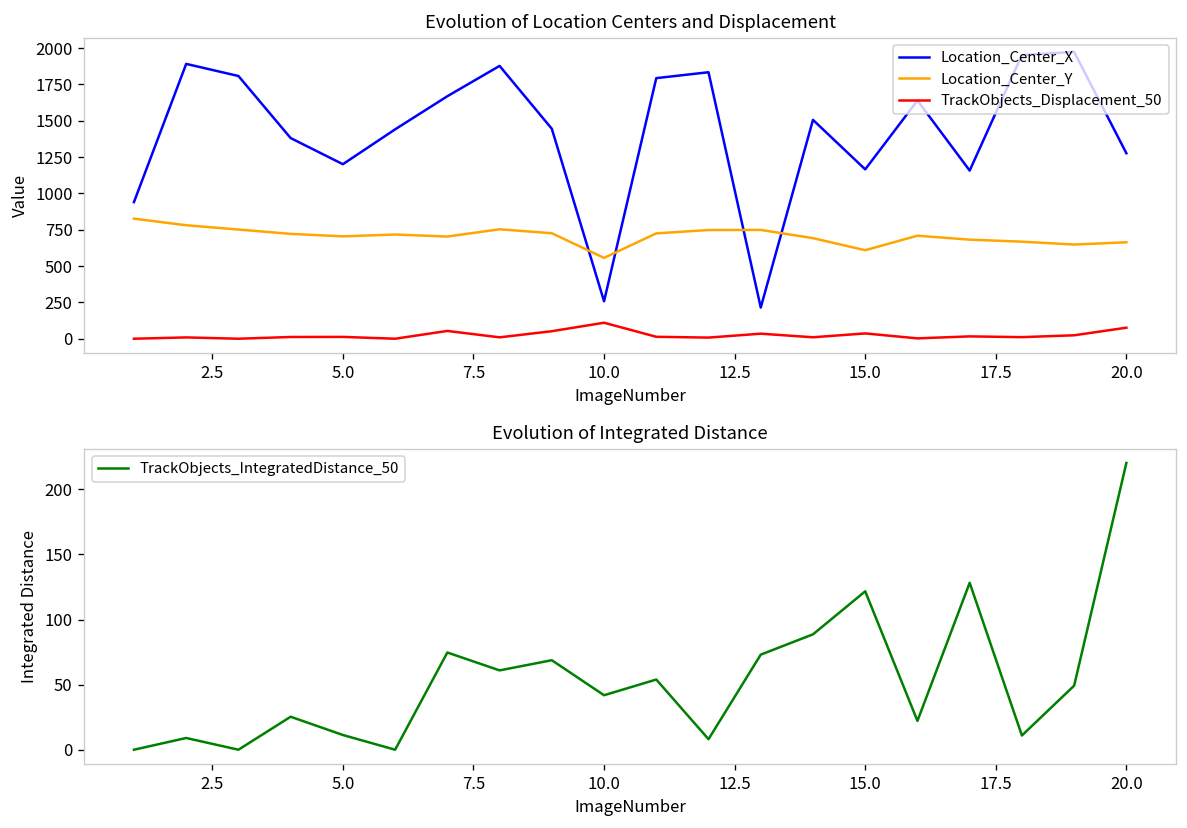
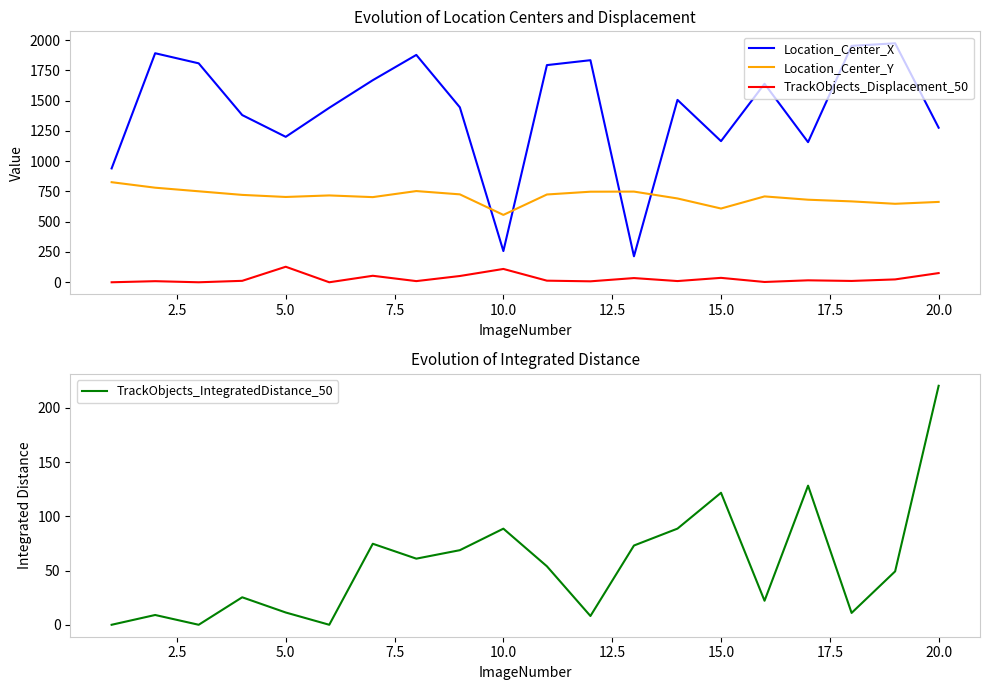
  {
    "Evolution of Location Centers and Displacement": {
      "Location_Center_X": {
        "5.0": 1200,
        "10.0": 260,
        "15.0": 1170,
        "20.0": 1280
      },
      "Location_Center_Y": {
        "5.0": 700,
        "10.0": 560,
        "15.0": 610,
        "20.0": 660
      },
      "TrackObjects_Displacement_50": {
-       "5.0": 10,
+       "5.0": 130,
        "10.0": 110,
        "15.0": 40,
        "20.0": 80
      }
    },
    "Evolution of Integrated Distance": {
      "5.0": 11,
-     "10.0": 42,
+     "10.0": 89,
      "15.0": 122,
      "20.0": 220
    }
  }
